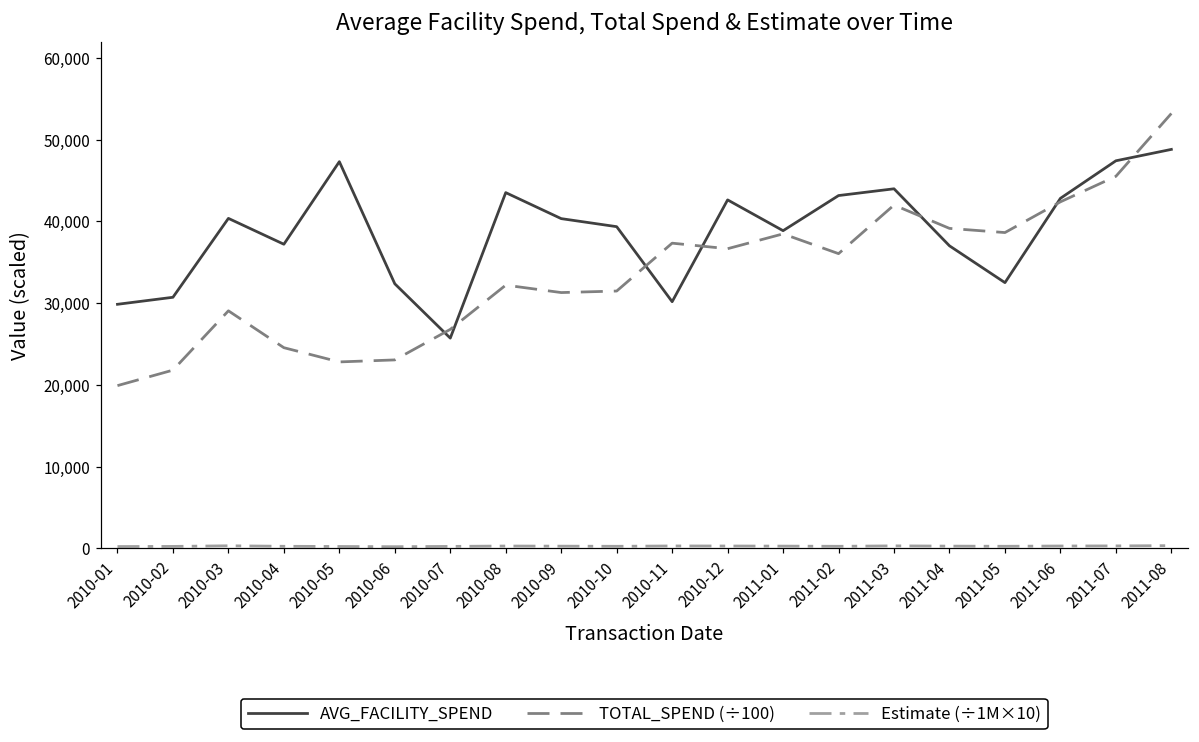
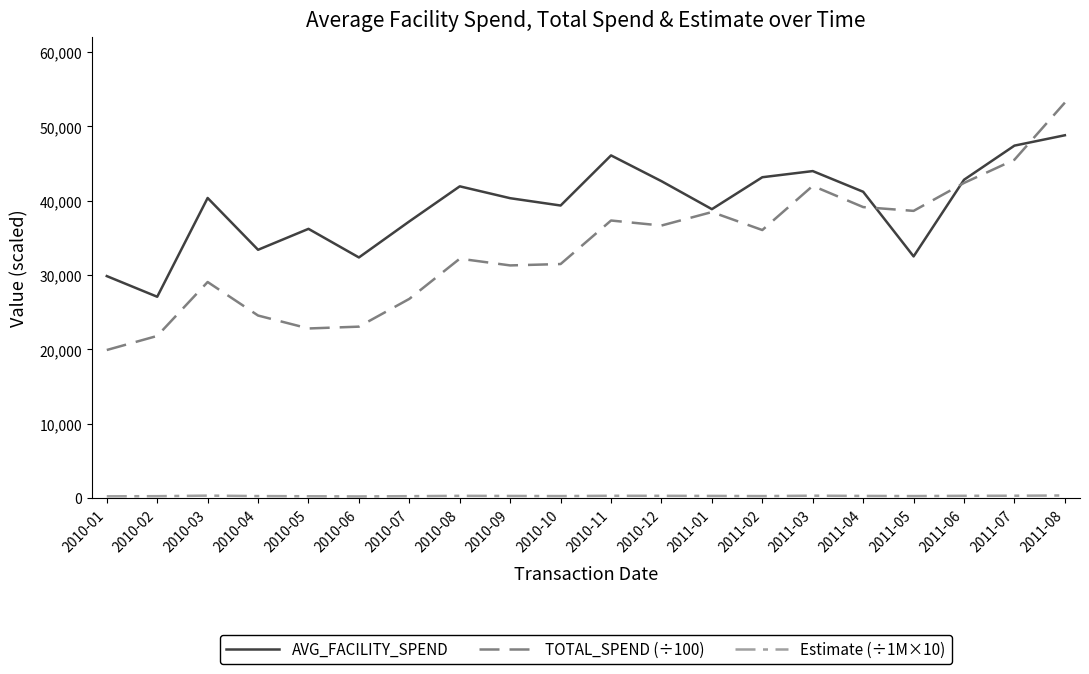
  {
    "AVG_FACILITY_SPEND": {
      "2010-01": "30,000",
-     "2010-02": "31,000",
+     "2010-02": "27,000",
      "2010-03": "40,000",
-     "2010-04": "37,000",
-     "2010-05": "47,000",
+     "2010-04": "33,000",
+     "2010-05": "36,000",
      "2010-06": "32,000",
-     "2010-07": "26,000",
-     "2010-08": "44,000",
+     "2010-07": "37,000",
+     "2010-08": "42,000",
      "2010-09": "40,000",
      "2010-10": "39,000",
-     "2010-11": "30,000",
+     "2010-11": "46,000",
      "2010-12": "43,000",
      "2011-01": "39,000",
      "2011-02": "43,000",
      "2011-03": "44,000",
-     "2011-04": "37,000",
+     "2011-04": "41,000",
      "2011-05": "33,000",
      "2011-06": "43,000",
      "2011-07": "47,000",
      "2011-08": "49,000"
    }
  }
